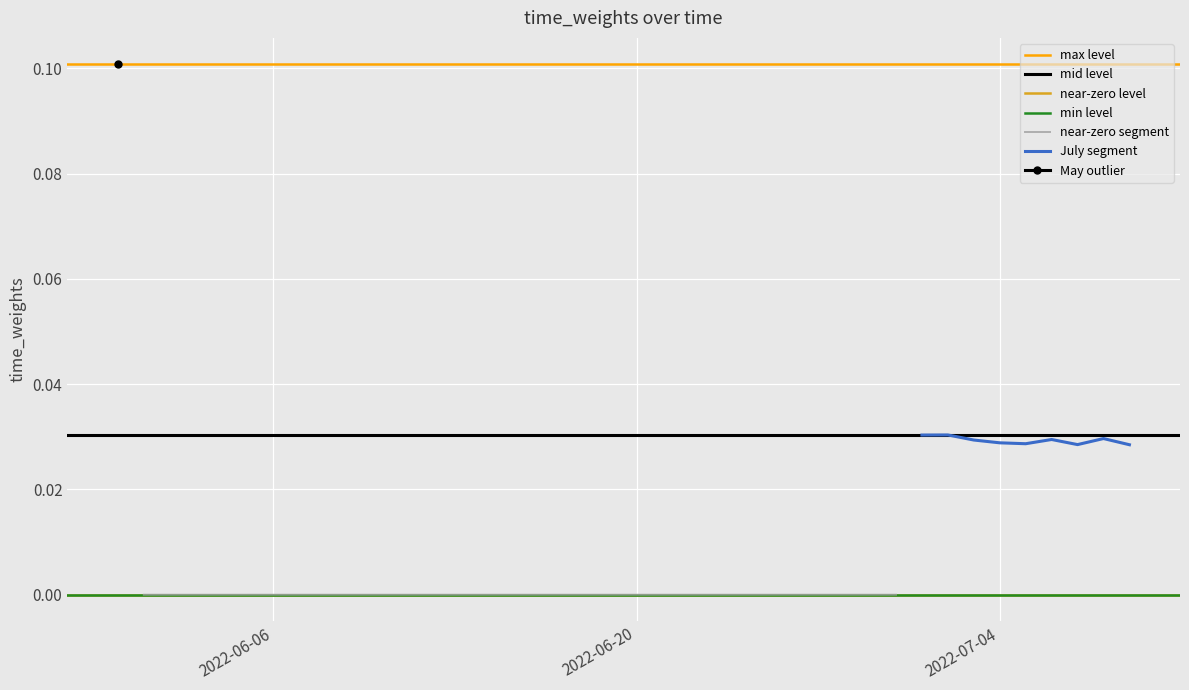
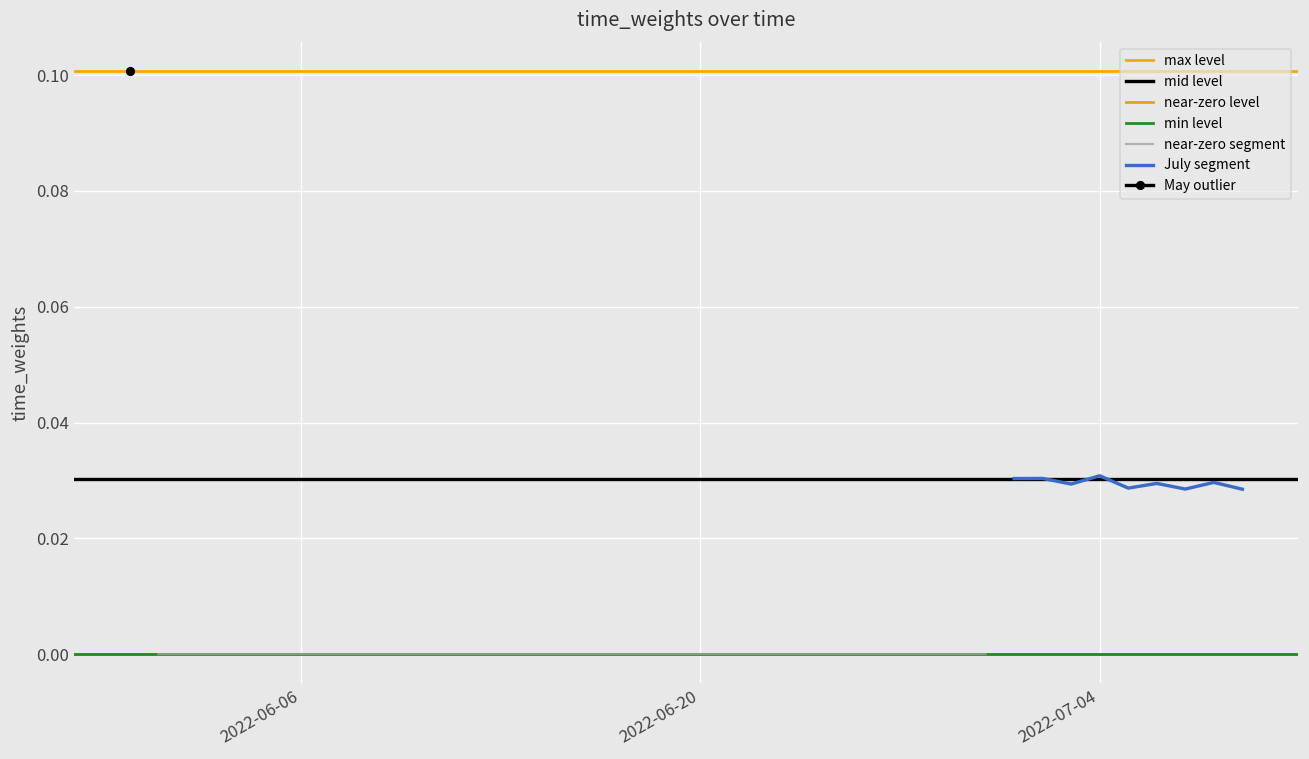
  {
    "near-zero segment": {
      "2022-06-06": 0.000,
      "2022-06-20": 0.000
    },
    "July segment": {
-     "2022-07-04": 0.029
+     "2022-07-04": 0.031
    }
  }
